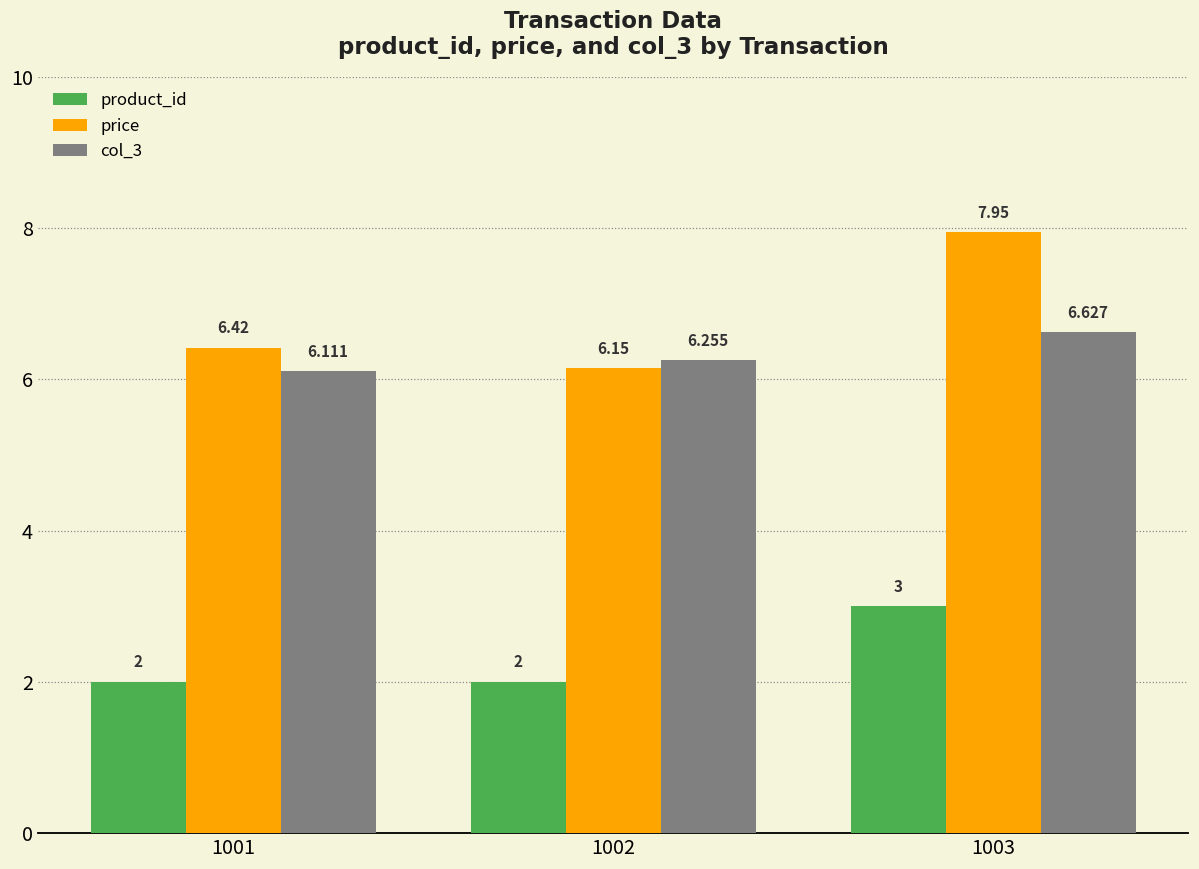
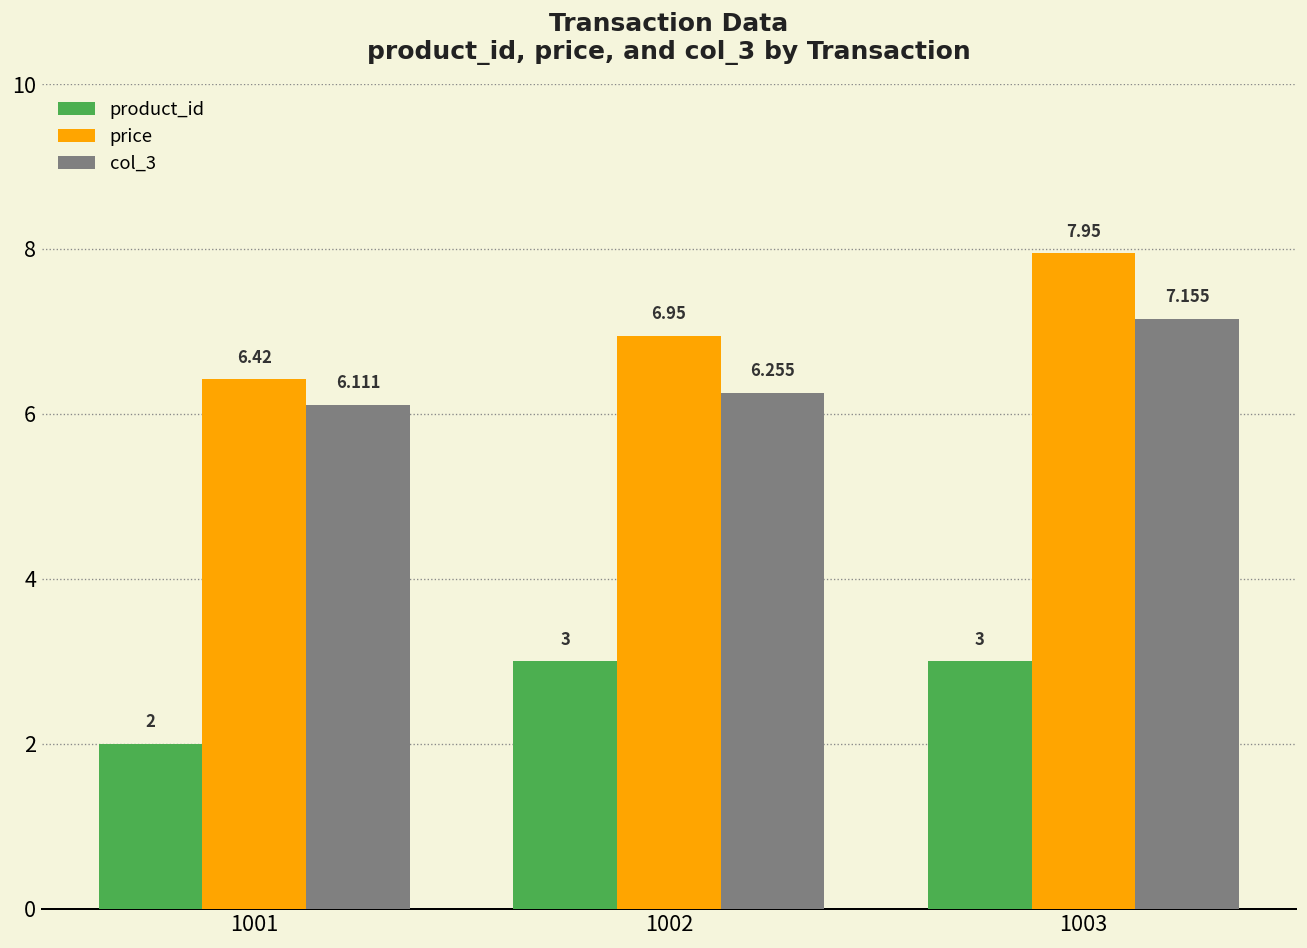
  {
    "product_id": {
      "1001": 2,
-     "1002": 2,
+     "1002": 3,
      "1003": 3
    },
    "price": {
      "1001": 6.42,
-     "1002": 6.15,
+     "1002": 6.95,
      "1003": 7.95
    },
    "col_3": {
      "1001": 6.111,
      "1002": 6.255,
-     "1003": 6.627
+     "1003": 7.155
    }
  }
